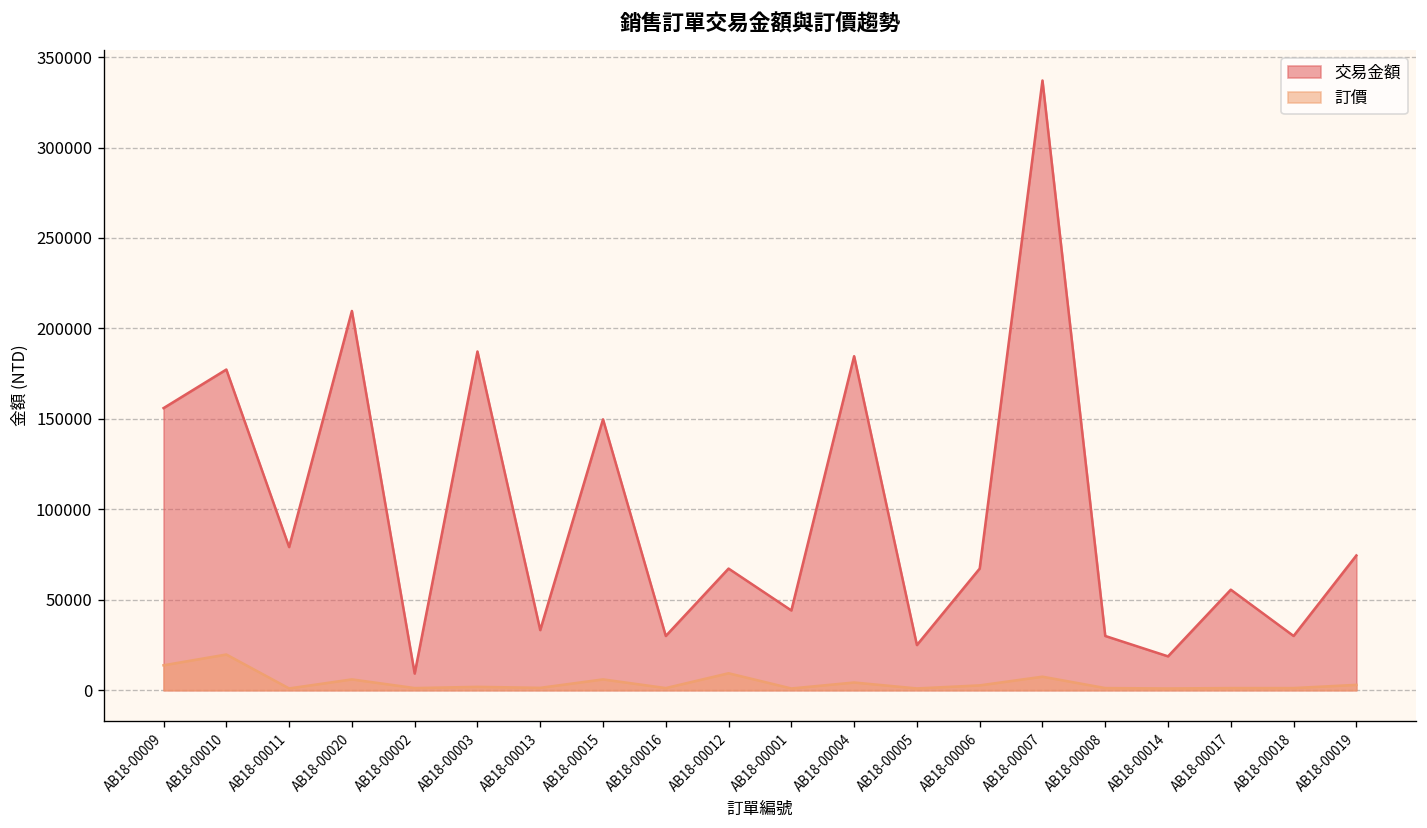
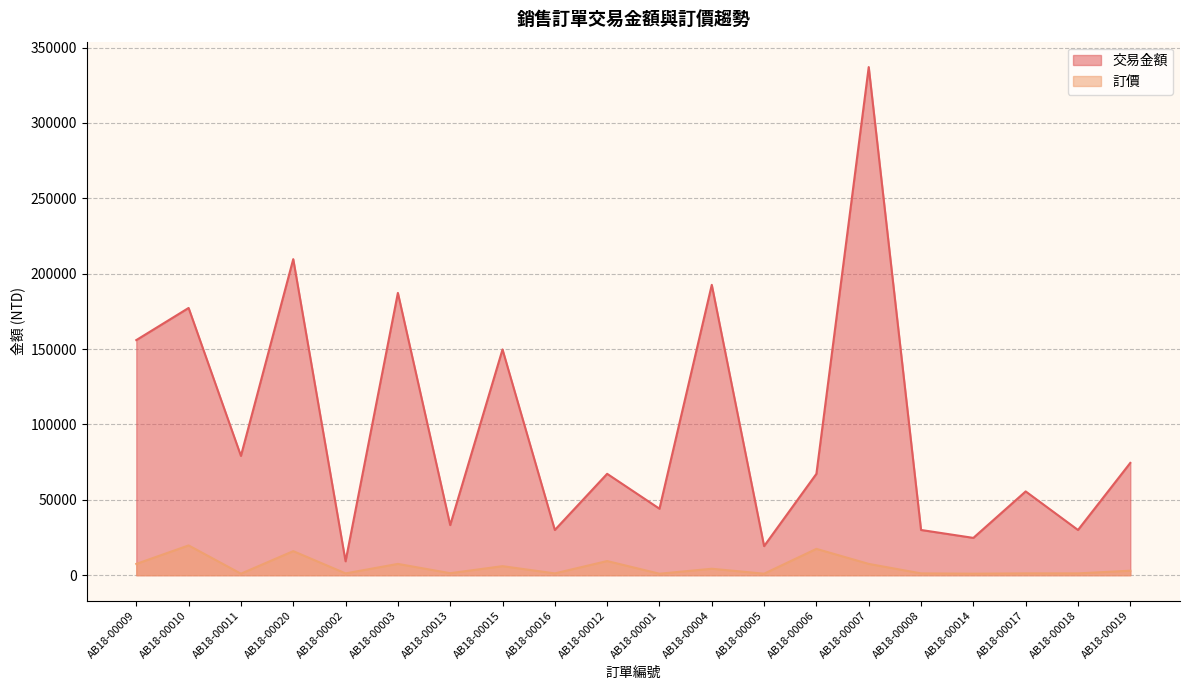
  {
    "交易金額": {
      "AB18-00009": 156000,
      "AB18-00010": 177000,
      "AB18-00011": 79000,
      "AB18-00020": 210000,
      "AB18-00002": 9000,
      "AB18-00003": 187000,
      "AB18-00013": 33000,
      "AB18-00015": 150000,
      "AB18-00016": 30000,
      "AB18-00012": 67000,
      "AB18-00001": 44000,
-     "AB18-00004": 185000,
-     "AB18-00005": 25000,
+     "AB18-00004": 193000,
+     "AB18-00005": 19000,
      "AB18-00006": 67000,
      "AB18-00007": 337000,
      "AB18-00008": 30000,
-     "AB18-00014": 19000,
+     "AB18-00014": 25000,
      "AB18-00017": 56000,
      "AB18-00018": 30000,
      "AB18-00019": 75000
    },
    "訂價": {
-     "AB18-00009": 14000,
+     "AB18-00009": 7000,
      "AB18-00010": 20000,
      "AB18-00011": 1000,
-     "AB18-00020": 6000,
+     "AB18-00020": 16000,
      "AB18-00002": 1000,
-     "AB18-00003": 2000,
+     "AB18-00003": 7000,
      "AB18-00013": 1000,
      "AB18-00015": 6000,
      "AB18-00016": 1000,
      "AB18-00012": 9000,
      "AB18-00001": 1000,
      "AB18-00004": 4000,
      "AB18-00005": 1000,
-     "AB18-00006": 3000,
+     "AB18-00006": 17000,
      "AB18-00007": 7000,
      "AB18-00008": 1000,
      "AB18-00014": 1000,
      "AB18-00017": 1000,
      "AB18-00018": 1000,
      "AB18-00019": 3000
    }
  }
